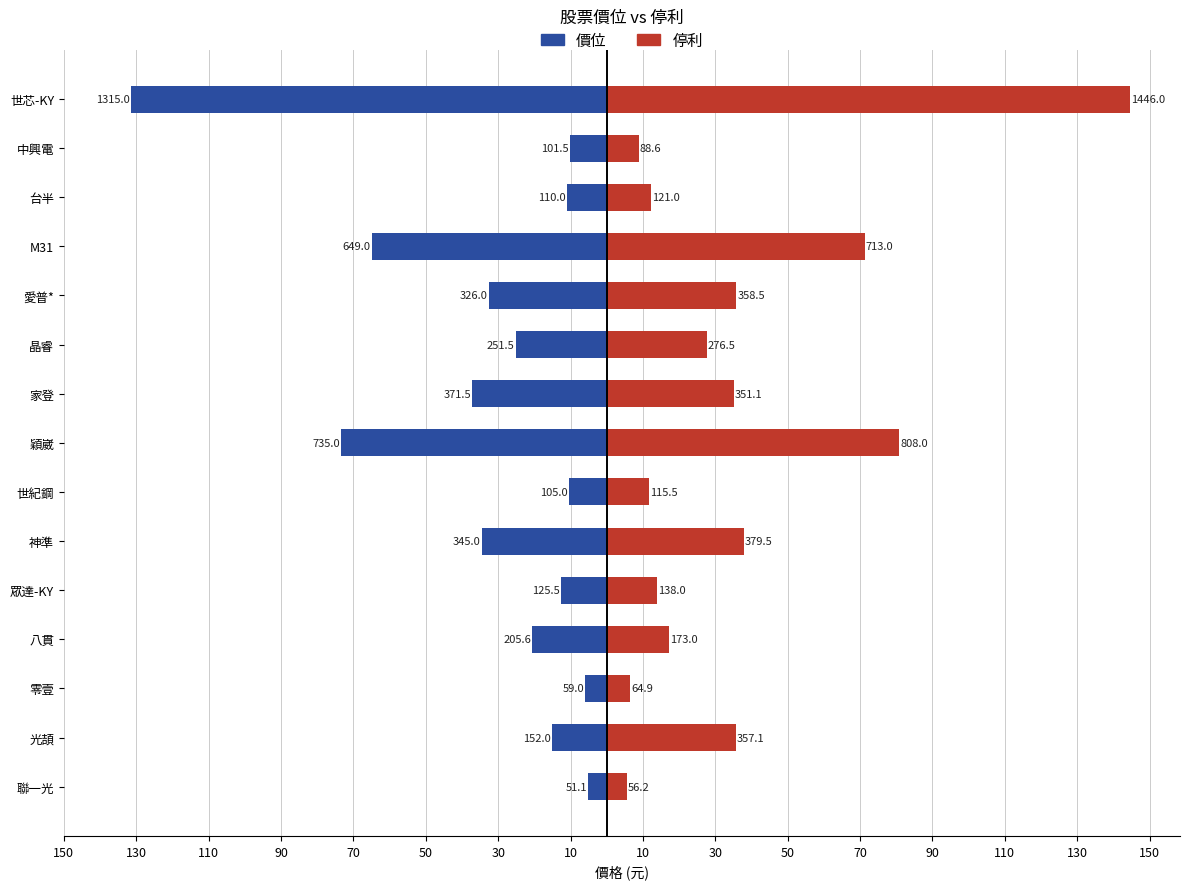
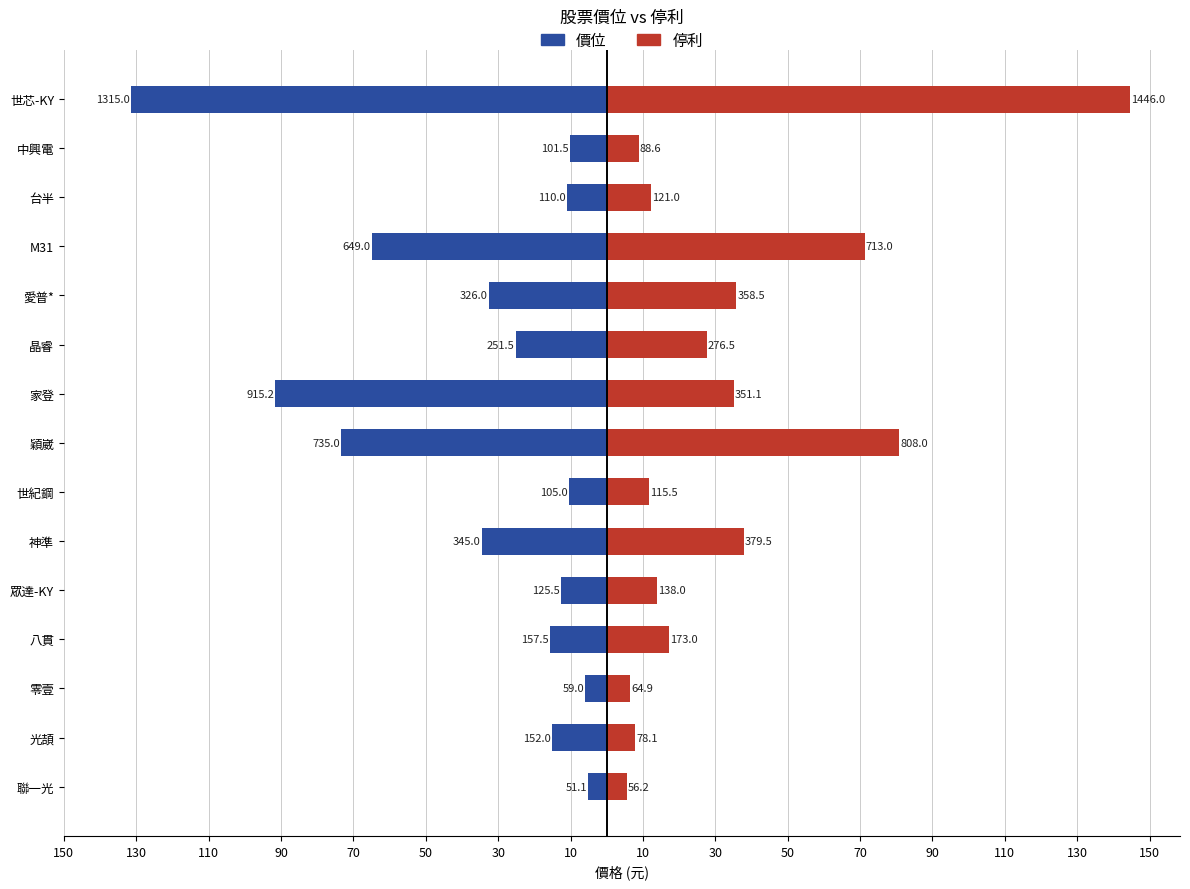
  {
    "價位": {
-     "家登": 371.5,
-     "八貫": 205.6
+     "家登": 915.2,
+     "八貫": 157.5
    },
    "停利": {
-     "光頡": 357.1
+     "光頡": 78.1
    }
  }
